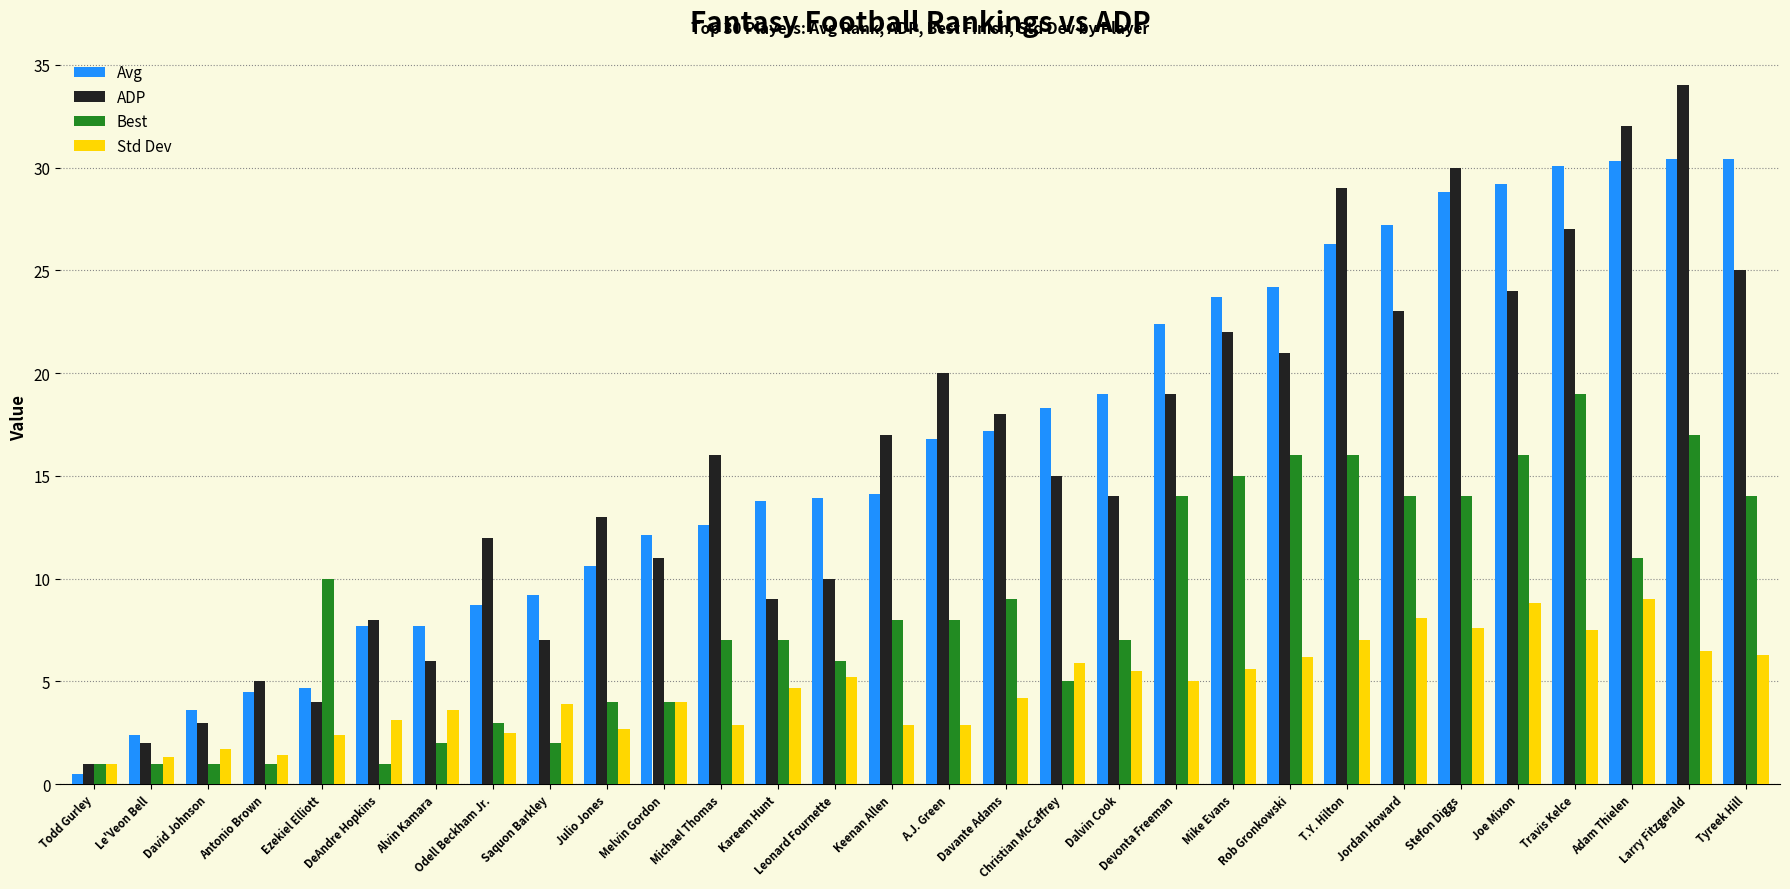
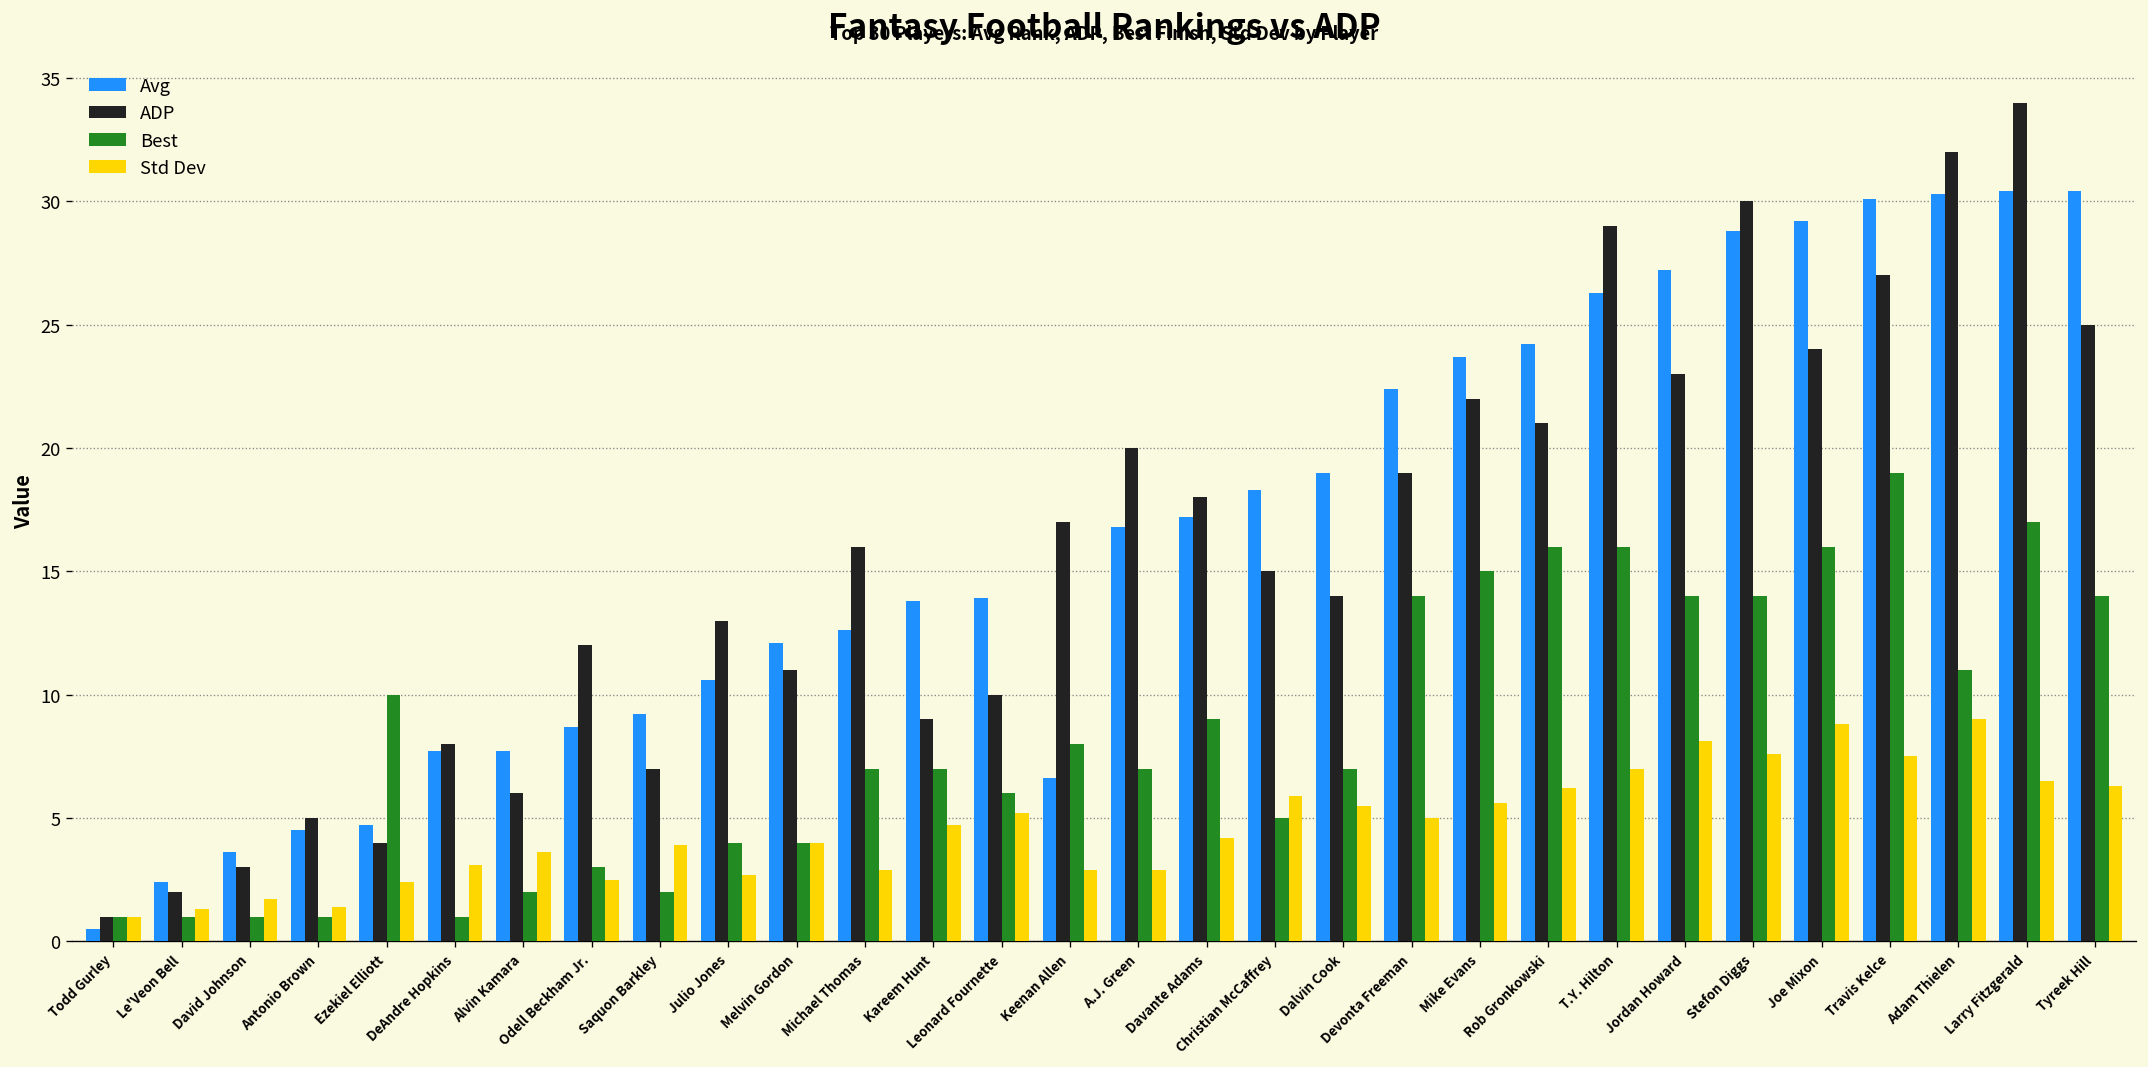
  {
    "Avg": {
      "Todd Gurley": 0.5,
      "Le'Veon Bell": 2.4,
      "David Johnson": 3.6,
      "Antonio Brown": 4.5,
      "Ezekiel Elliott": 4.7,
      "DeAndre Hopkins": 7.7,
      "Alvin Kamara": 7.7,
      "Odell Beckham Jr.": 8.7,
      "Saquon Barkley": 9.2,
      "Julio Jones": 10.6,
      "Melvin Gordon": 12.1,
      "Michael Thomas": 12.6,
      "Kareem Hunt": 13.8,
      "Leonard Fournette": 13.9,
-     "Keenan Allen": 14.1,
+     "Keenan Allen": 6.6,
      "A.J. Green": 16.8,
      "Davante Adams": 17.2,
      "Christian McCaffrey": 18.3,
      "Dalvin Cook": 19.0,
      "Devonta Freeman": 22.4,
      "Mike Evans": 23.7,
      "Rob Gronkowski": 24.2,
      "T.Y. Hilton": 26.3,
      "Jordan Howard": 27.2,
      "Stefon Diggs": 28.8,
      "Joe Mixon": 29.2,
      "Travis Kelce": 30.1,
      "Adam Thielen": 30.3,
      "Larry Fitzgerald": 30.4,
      "Tyreek Hill": 30.4
    },
    "ADP": {
      "Todd Gurley": 1.0,
      "Le'Veon Bell": 2.0,
      "David Johnson": 3.0,
      "Antonio Brown": 5.0,
      "Ezekiel Elliott": 4.0,
      "DeAndre Hopkins": 8.0,
      "Alvin Kamara": 6.0,
      "Odell Beckham Jr.": 12.0,
      "Saquon Barkley": 7.0,
      "Julio Jones": 13.0,
      "Melvin Gordon": 11.0,
      "Michael Thomas": 16.0,
      "Kareem Hunt": 9.0,
      "Leonard Fournette": 10.0,
      "Keenan Allen": 17.0,
      "A.J. Green": 20.0,
      "Davante Adams": 18.0,
      "Christian McCaffrey": 15.0,
      "Dalvin Cook": 14.0,
      "Devonta Freeman": 19.0,
      "Mike Evans": 22.0,
      "Rob Gronkowski": 21.0,
      "T.Y. Hilton": 29.0,
      "Jordan Howard": 23.0,
      "Stefon Diggs": 30.0,
      "Joe Mixon": 24.0,
      "Travis Kelce": 27.0,
      "Adam Thielen": 32.0,
      "Larry Fitzgerald": 34.0,
      "Tyreek Hill": 25.0
    },
    "Best": {
      "Todd Gurley": 1,
      "Le'Veon Bell": 1,
      "David Johnson": 1,
      "Antonio Brown": 1,
      "Ezekiel Elliott": 10,
      "DeAndre Hopkins": 1,
      "Alvin Kamara": 2,
      "Odell Beckham Jr.": 3,
      "Saquon Barkley": 2,
      "Julio Jones": 4,
      "Melvin Gordon": 4,
      "Michael Thomas": 7,
      "Kareem Hunt": 7,
      "Leonard Fournette": 6,
      "Keenan Allen": 8,
-     "A.J. Green": 8,
+     "A.J. Green": 7,
      "Davante Adams": 9,
      "Christian McCaffrey": 5,
      "Dalvin Cook": 7,
      "Devonta Freeman": 14,
      "Mike Evans": 15,
      "Rob Gronkowski": 16,
      "T.Y. Hilton": 16,
      "Jordan Howard": 14,
      "Stefon Diggs": 14,
      "Joe Mixon": 16,
      "Travis Kelce": 19,
      "Adam Thielen": 11,
      "Larry Fitzgerald": 17,
      "Tyreek Hill": 14
    },
    "Std Dev": {
      "Todd Gurley": 1.0,
      "Le'Veon Bell": 1.3,
      "David Johnson": 1.7,
      "Antonio Brown": 1.4,
      "Ezekiel Elliott": 2.4,
      "DeAndre Hopkins": 3.1,
      "Alvin Kamara": 3.6,
      "Odell Beckham Jr.": 2.5,
      "Saquon Barkley": 3.9,
      "Julio Jones": 2.7,
      "Melvin Gordon": 4.0,
      "Michael Thomas": 2.9,
      "Kareem Hunt": 4.7,
      "Leonard Fournette": 5.2,
      "Keenan Allen": 2.9,
      "A.J. Green": 2.9,
      "Davante Adams": 4.2,
      "Christian McCaffrey": 5.9,
      "Dalvin Cook": 5.5,
      "Devonta Freeman": 5.0,
      "Mike Evans": 5.6,
      "Rob Gronkowski": 6.2,
      "T.Y. Hilton": 7.0,
      "Jordan Howard": 8.1,
      "Stefon Diggs": 7.6,
      "Joe Mixon": 8.8,
      "Travis Kelce": 7.5,
      "Adam Thielen": 9.0,
      "Larry Fitzgerald": 6.5,
      "Tyreek Hill": 6.3
    }
  }
